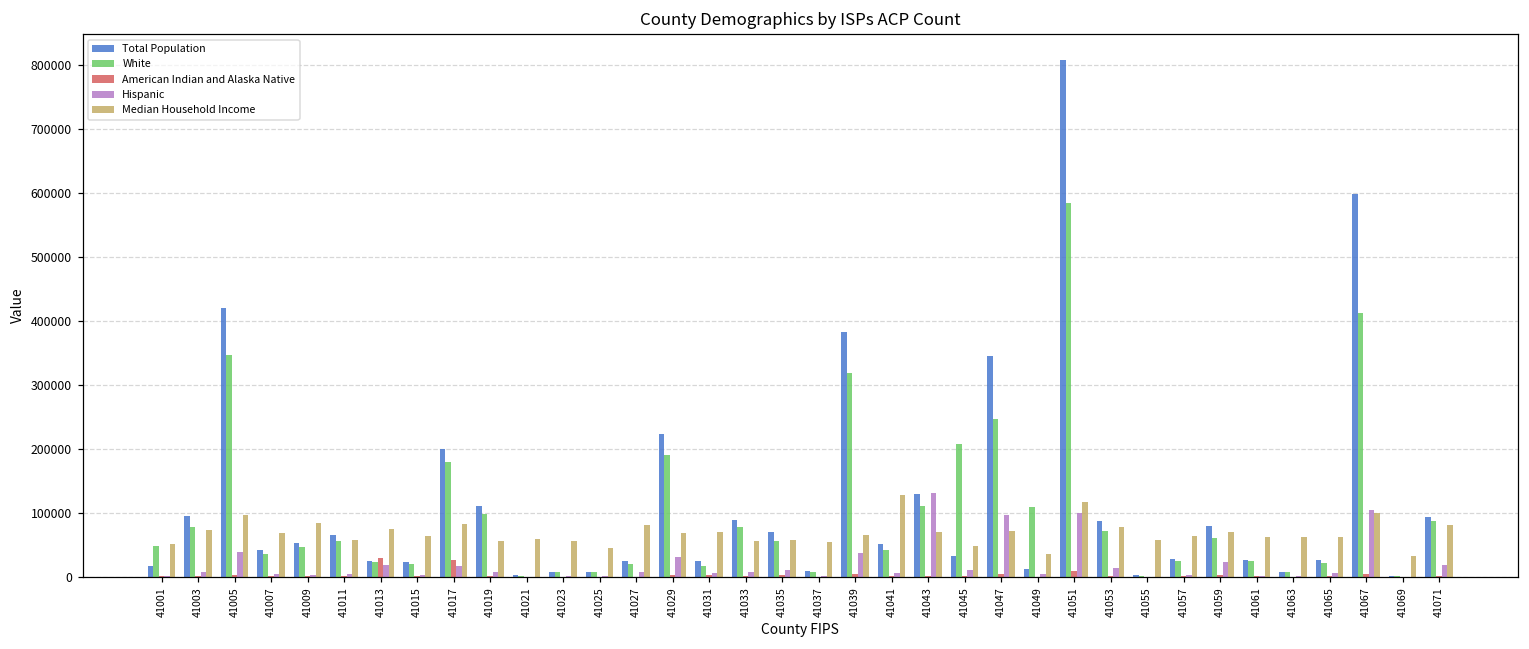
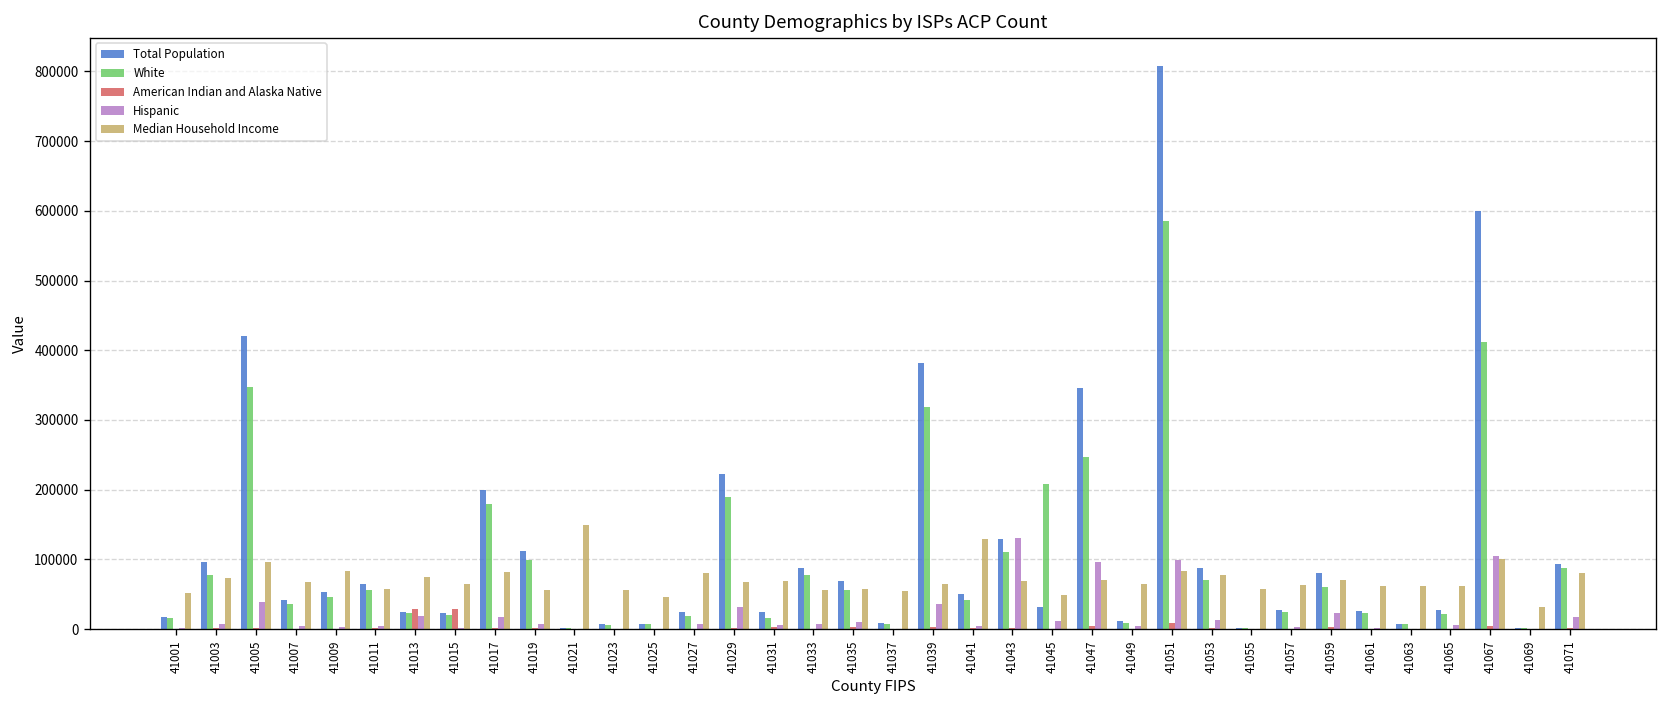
  {
    "Total Population": {
      "41001": 20000,
      "41003": 100000,
      "41005": 420000,
      "41007": 40000,
      "41009": 50000,
      "41011": 60000,
      "41013": 20000,
      "41015": 20000,
      "41017": 200000,
      "41019": 110000,
      "41023": 10000,
      "41025": 10000,
      "41027": 20000,
      "41029": 220000,
      "41031": 20000,
      "41033": 90000,
      "41035": 70000,
      "41037": 10000,
      "41039": 380000,
      "41041": 50000,
      "41043": 130000,
      "41045": 30000,
      "41047": 350000,
      "41049": 10000,
      "41051": 810000,
      "41053": 90000,
      "41057": 30000,
      "41059": 80000,
      "41061": 30000,
      "41063": 10000,
      "41065": 30000,
      "41067": 600000,
      "41071": 90000
    },
    "White": {
-     "41001": 50000,
+     "41001": 20000,
      "41003": 80000,
      "41005": 350000,
      "41007": 40000,
      "41009": 50000,
      "41011": 60000,
      "41013": 20000,
      "41015": 20000,
      "41017": 180000,
      "41019": 100000,
      "41023": 10000,
      "41025": 10000,
      "41027": 20000,
      "41029": 190000,
      "41031": 20000,
      "41033": 80000,
      "41035": 60000,
      "41037": 10000,
      "41039": 320000,
      "41041": 40000,
      "41043": 110000,
      "41045": 210000,
      "41047": 250000,
-     "41049": 110000,
+     "41049": 10000,
      "41051": 590000,
      "41053": 70000,
      "41057": 20000,
      "41059": 60000,
      "41061": 20000,
      "41063": 10000,
      "41065": 20000,
      "41067": 410000,
      "41071": 90000
    },
    "American Indian and Alaska Native": {
      "41013": 30000,
-     "41015": 0,
-     "41017": 30000,
+     "41015": 30000,
+     "41017": 0,
      "41051": 10000,
      "41067": 0
    },
    "Hispanic": {
      "41003": 10000,
      "41005": 40000,
      "41011": 0,
      "41013": 20000,
      "41017": 20000,
      "41019": 10000,
      "41027": 10000,
      "41029": 30000,
      "41031": 10000,
      "41033": 10000,
      "41035": 10000,
      "41039": 40000,
      "41041": 0,
      "41043": 130000,
      "41045": 10000,
      "41047": 100000,
      "41049": 0,
      "41051": 100000,
      "41053": 10000,
      "41059": 20000,
      "41065": 10000,
      "41067": 100000,
      "41071": 20000
    },
    "Median Household Income": {
      "41001": 50000,
      "41003": 70000,
      "41005": 100000,
      "41007": 70000,
      "41009": 80000,
      "41011": 60000,
      "41013": 70000,
      "41015": 60000,
      "41017": 80000,
      "41019": 60000,
-     "41021": 60000,
+     "41021": 150000,
      "41023": 60000,
      "41025": 50000,
      "41027": 80000,
      "41029": 70000,
      "41031": 70000,
      "41033": 60000,
      "41035": 60000,
      "41037": 50000,
      "41039": 70000,
      "41041": 130000,
      "41043": 70000,
      "41045": 50000,
      "41047": 70000,
-     "41049": 30000,
-     "41051": 120000,
+     "41049": 60000,
+     "41051": 80000,
      "41053": 80000,
      "41055": 60000,
      "41057": 60000,
      "41059": 70000,
      "41061": 60000,
      "41063": 60000,
      "41065": 60000,
      "41067": 100000,
      "41069": 30000,
      "41071": 80000
    }
  }
